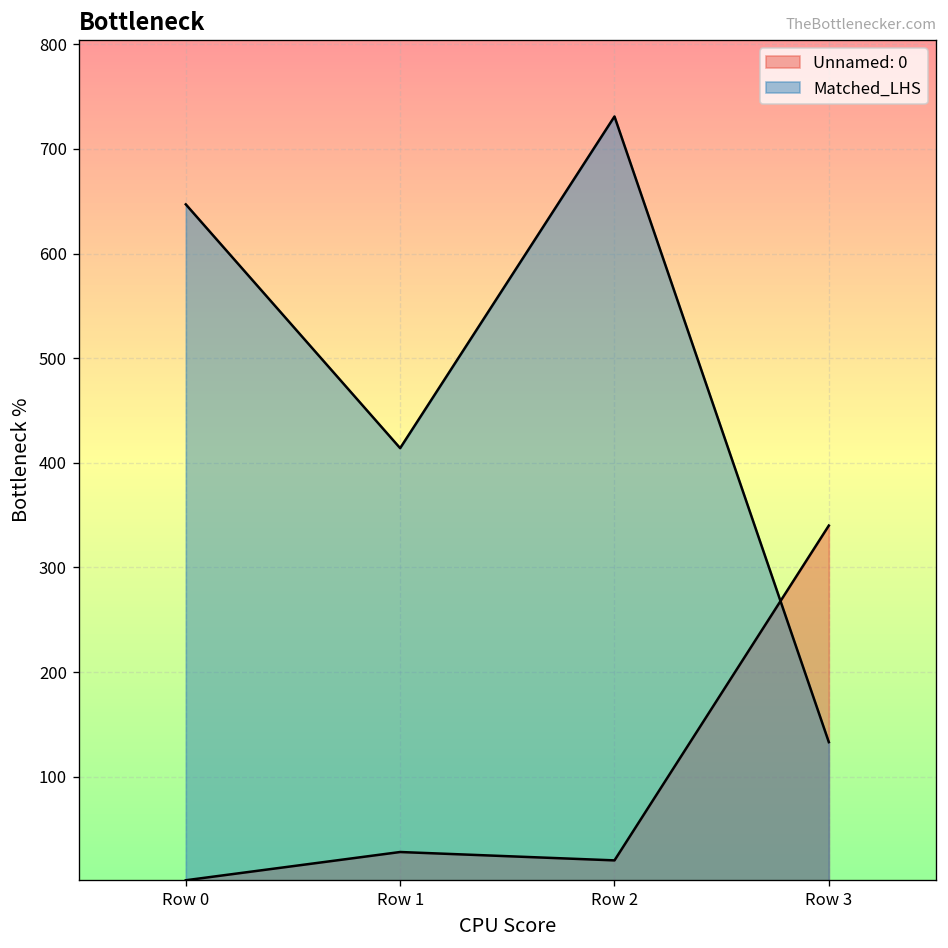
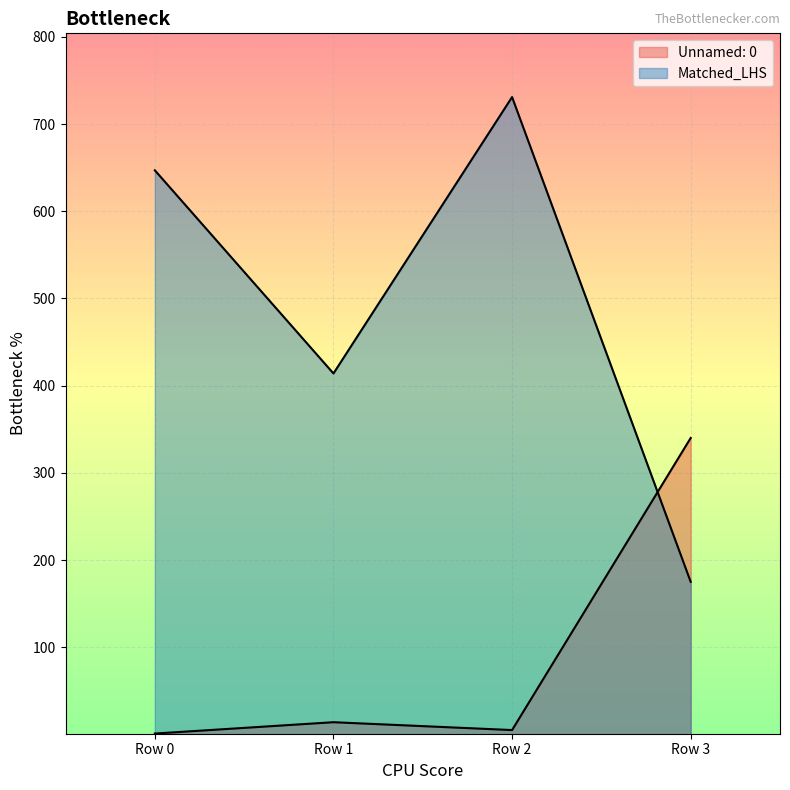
  {
    "Unnamed: 0": {
      "Row 0": 0,
-     "Row 1": 30,
-     "Row 2": 20,
+     "Row 1": 10,
+     "Row 2": 10,
      "Row 3": 340
    },
    "Matched_LHS": {
      "Row 0": 650,
      "Row 1": 410,
      "Row 2": 730,
-     "Row 3": 130
+     "Row 3": 180
    }
  }
